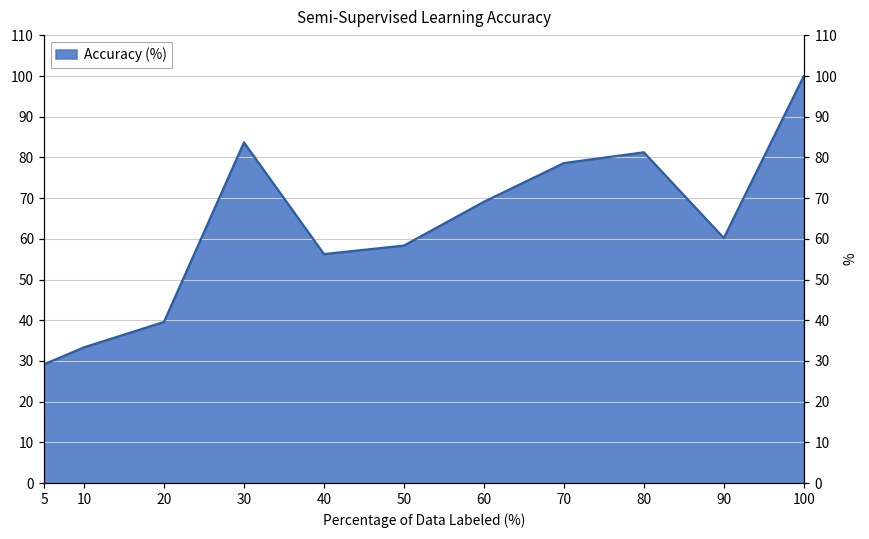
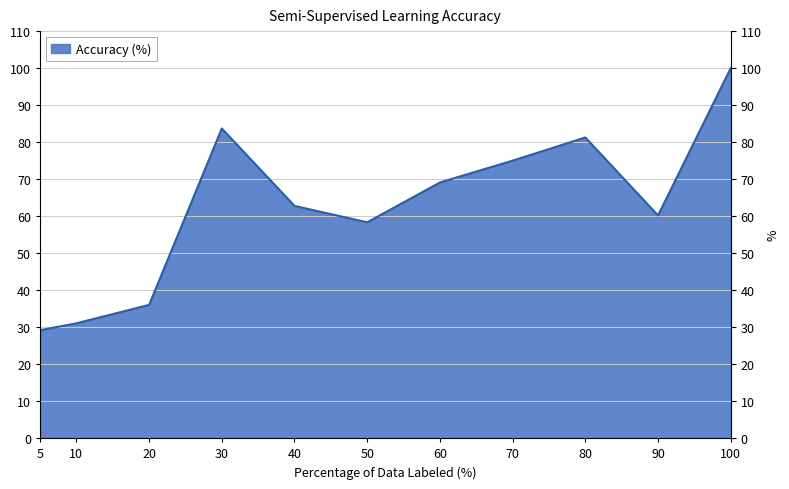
  {
    "5": 29,
-   "10": 33,
-   "20": 40,
+   "10": 31,
+   "20": 36,
    "30": 84,
-   "40": 56,
+   "40": 63,
    "50": 58,
    "60": 69,
-   "70": 79,
+   "70": 75,
    "80": 81,
    "90": 60,
    "100": 100
  }
